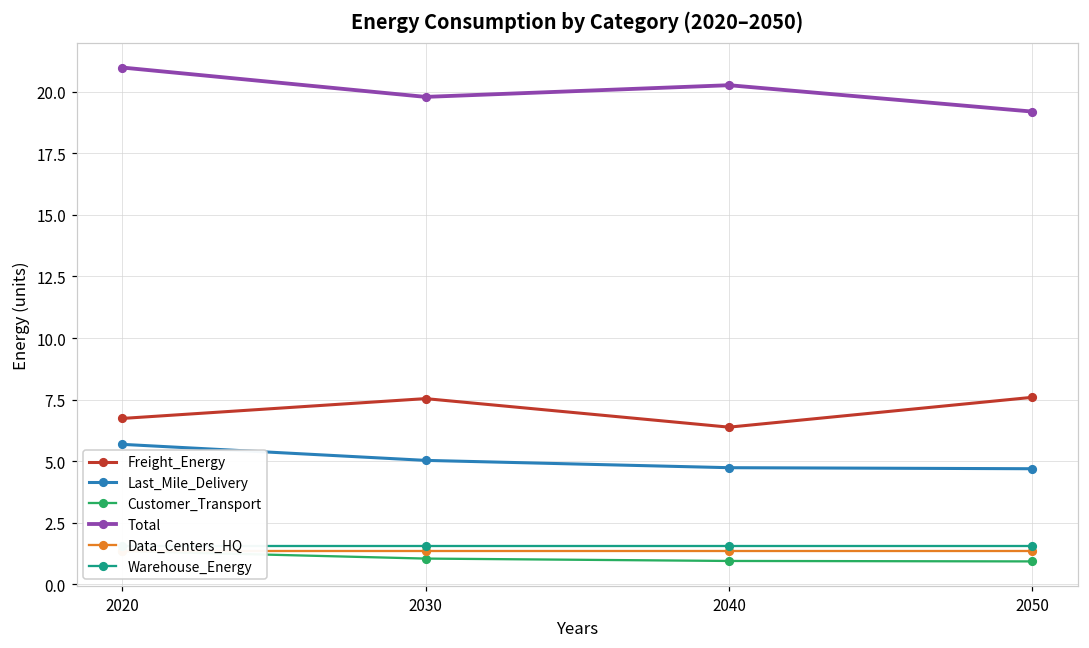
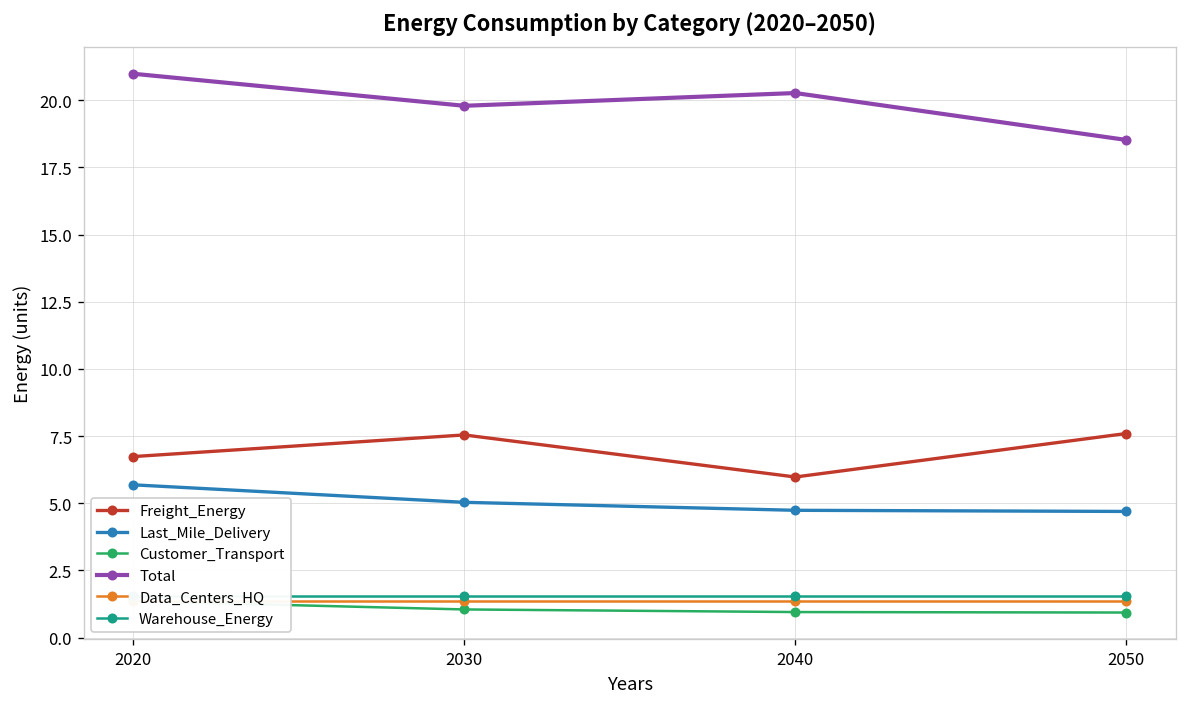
  {
    "Freight_Energy": {
      "2020": 6.7,
      "2030": 7.5,
-     "2040": 6.4,
+     "2040": 6.0,
      "2050": 7.6
    },
    "Last_Mile_Delivery": {
      "2020": 5.7,
      "2030": 5.0,
      "2040": 4.7,
      "2050": 4.7
    },
    "Total": {
      "2020": 21.0,
      "2030": 19.8,
      "2040": 20.3,
-     "2050": 19.2
+     "2050": 18.5
    },
    "Data_Centers_HQ": {
      "2030": 1.4,
      "2040": 1.4,
      "2050": 1.4
    }
  }
